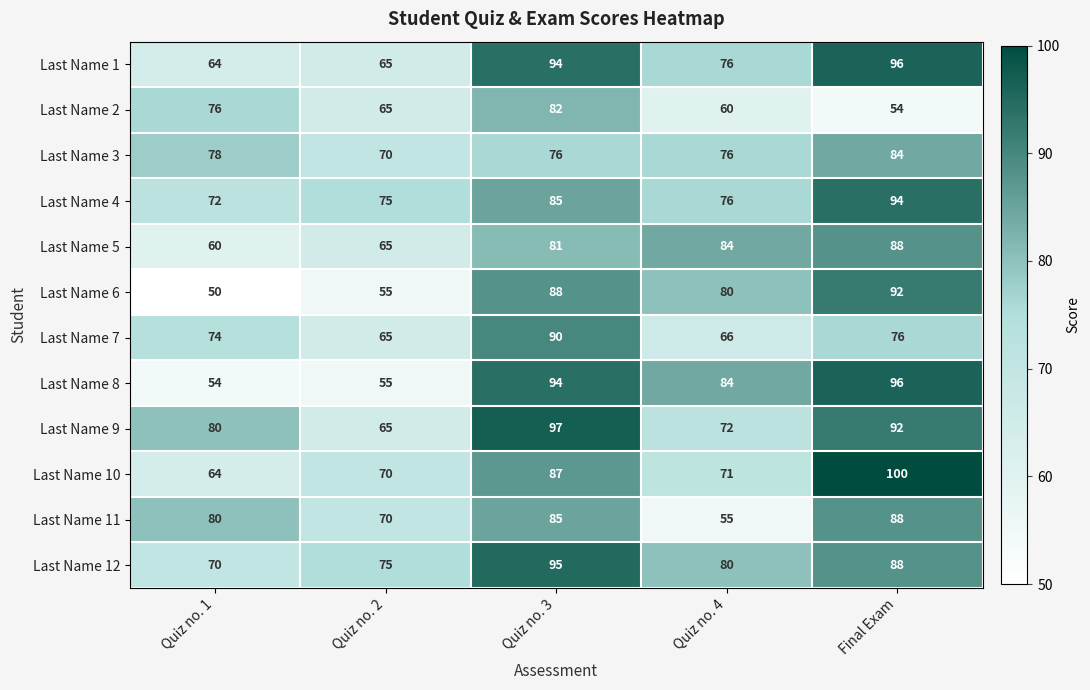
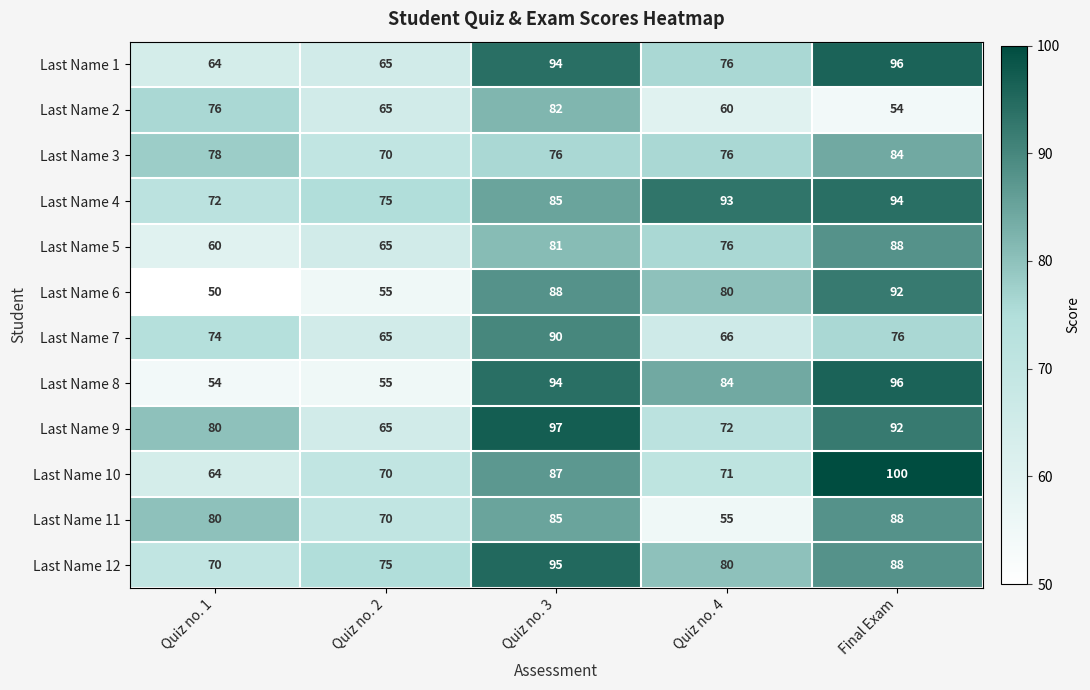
  {
    "Last Name 1": {
      "Quiz no. 1": 64,
      "Quiz no. 2": 65,
      "Quiz no. 3": 94,
      "Quiz no. 4": 76,
      "Final Exam": 96
    },
    "Last Name 2": {
      "Quiz no. 1": 76,
      "Quiz no. 2": 65,
      "Quiz no. 3": 82,
      "Quiz no. 4": 60,
      "Final Exam": 54
    },
    "Last Name 3": {
      "Quiz no. 1": 78,
      "Quiz no. 2": 70,
      "Quiz no. 3": 76,
      "Quiz no. 4": 76,
      "Final Exam": 84
    },
    "Last Name 4": {
      "Quiz no. 1": 72,
      "Quiz no. 2": 75,
      "Quiz no. 3": 85,
-     "Quiz no. 4": 76,
+     "Quiz no. 4": 93,
      "Final Exam": 94
    },
    "Last Name 5": {
      "Quiz no. 1": 60,
      "Quiz no. 2": 65,
      "Quiz no. 3": 81,
-     "Quiz no. 4": 84,
+     "Quiz no. 4": 76,
      "Final Exam": 88
    },
    "Last Name 6": {
      "Quiz no. 1": 50,
      "Quiz no. 2": 55,
      "Quiz no. 3": 88,
      "Quiz no. 4": 80,
      "Final Exam": 92
    },
    "Last Name 7": {
      "Quiz no. 1": 74,
      "Quiz no. 2": 65,
      "Quiz no. 3": 90,
      "Quiz no. 4": 66,
      "Final Exam": 76
    },
    "Last Name 8": {
      "Quiz no. 1": 54,
      "Quiz no. 2": 55,
      "Quiz no. 3": 94,
      "Quiz no. 4": 84,
      "Final Exam": 96
    },
    "Last Name 9": {
      "Quiz no. 1": 80,
      "Quiz no. 2": 65,
      "Quiz no. 3": 97,
      "Quiz no. 4": 72,
      "Final Exam": 92
    },
    "Last Name 10": {
      "Quiz no. 1": 64,
      "Quiz no. 2": 70,
      "Quiz no. 3": 87,
      "Quiz no. 4": 71,
      "Final Exam": 100
    },
    "Last Name 11": {
      "Quiz no. 1": 80,
      "Quiz no. 2": 70,
      "Quiz no. 3": 85,
      "Quiz no. 4": 55,
      "Final Exam": 88
    },
    "Last Name 12": {
      "Quiz no. 1": 70,
      "Quiz no. 2": 75,
      "Quiz no. 3": 95,
      "Quiz no. 4": 80,
      "Final Exam": 88
    }
  }
